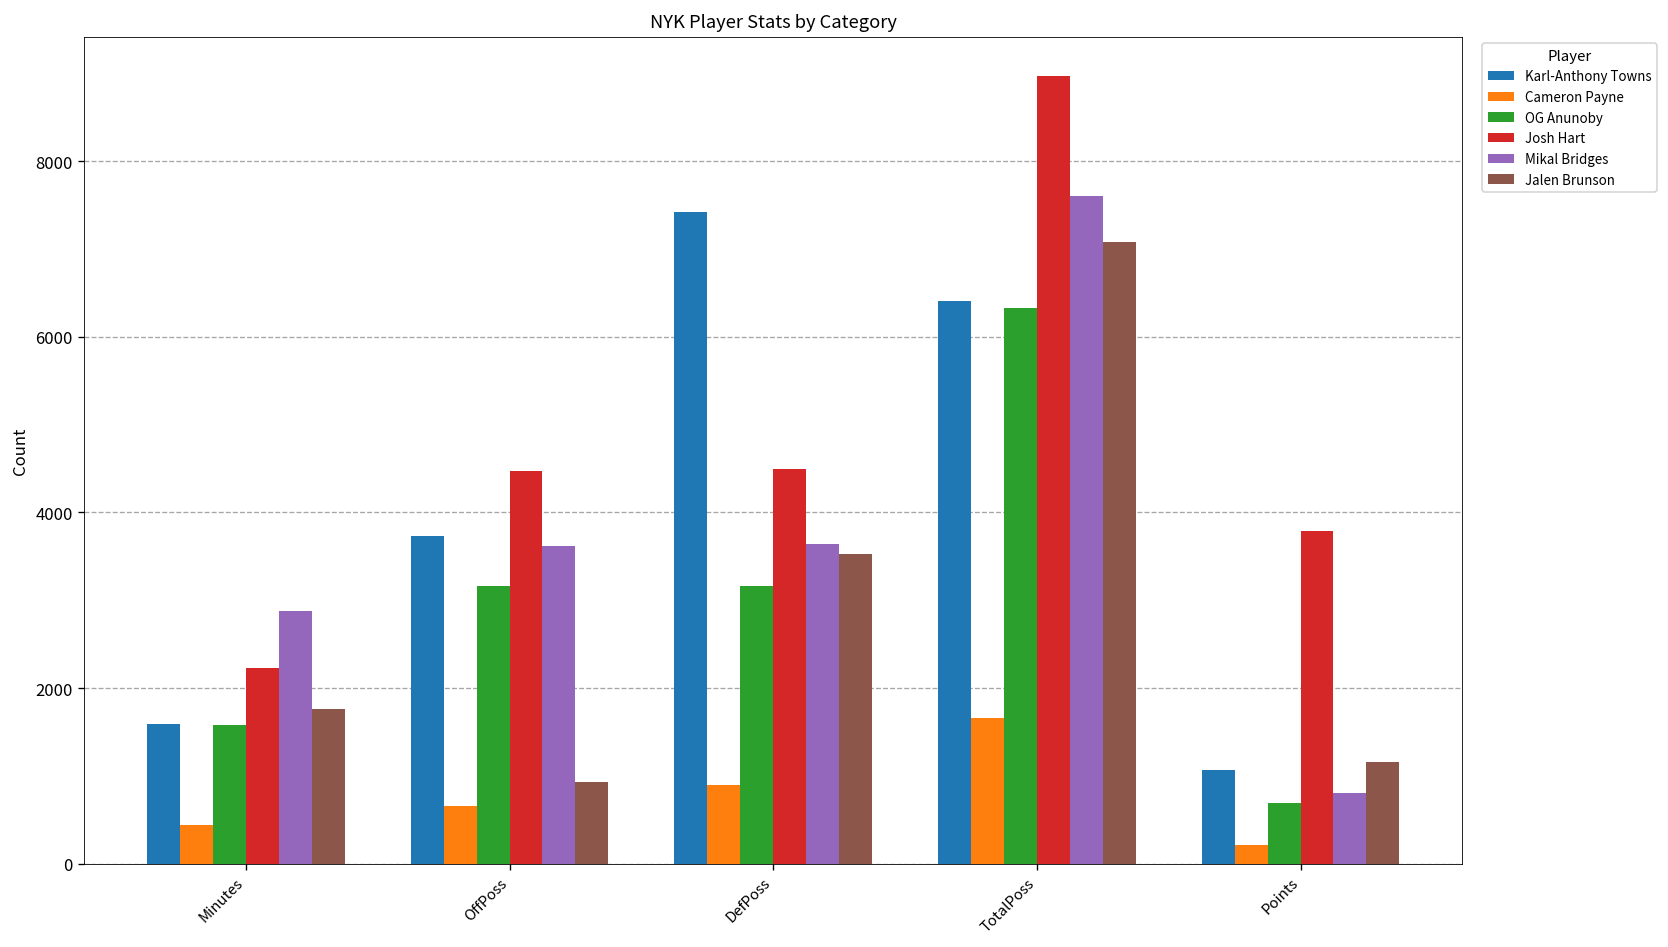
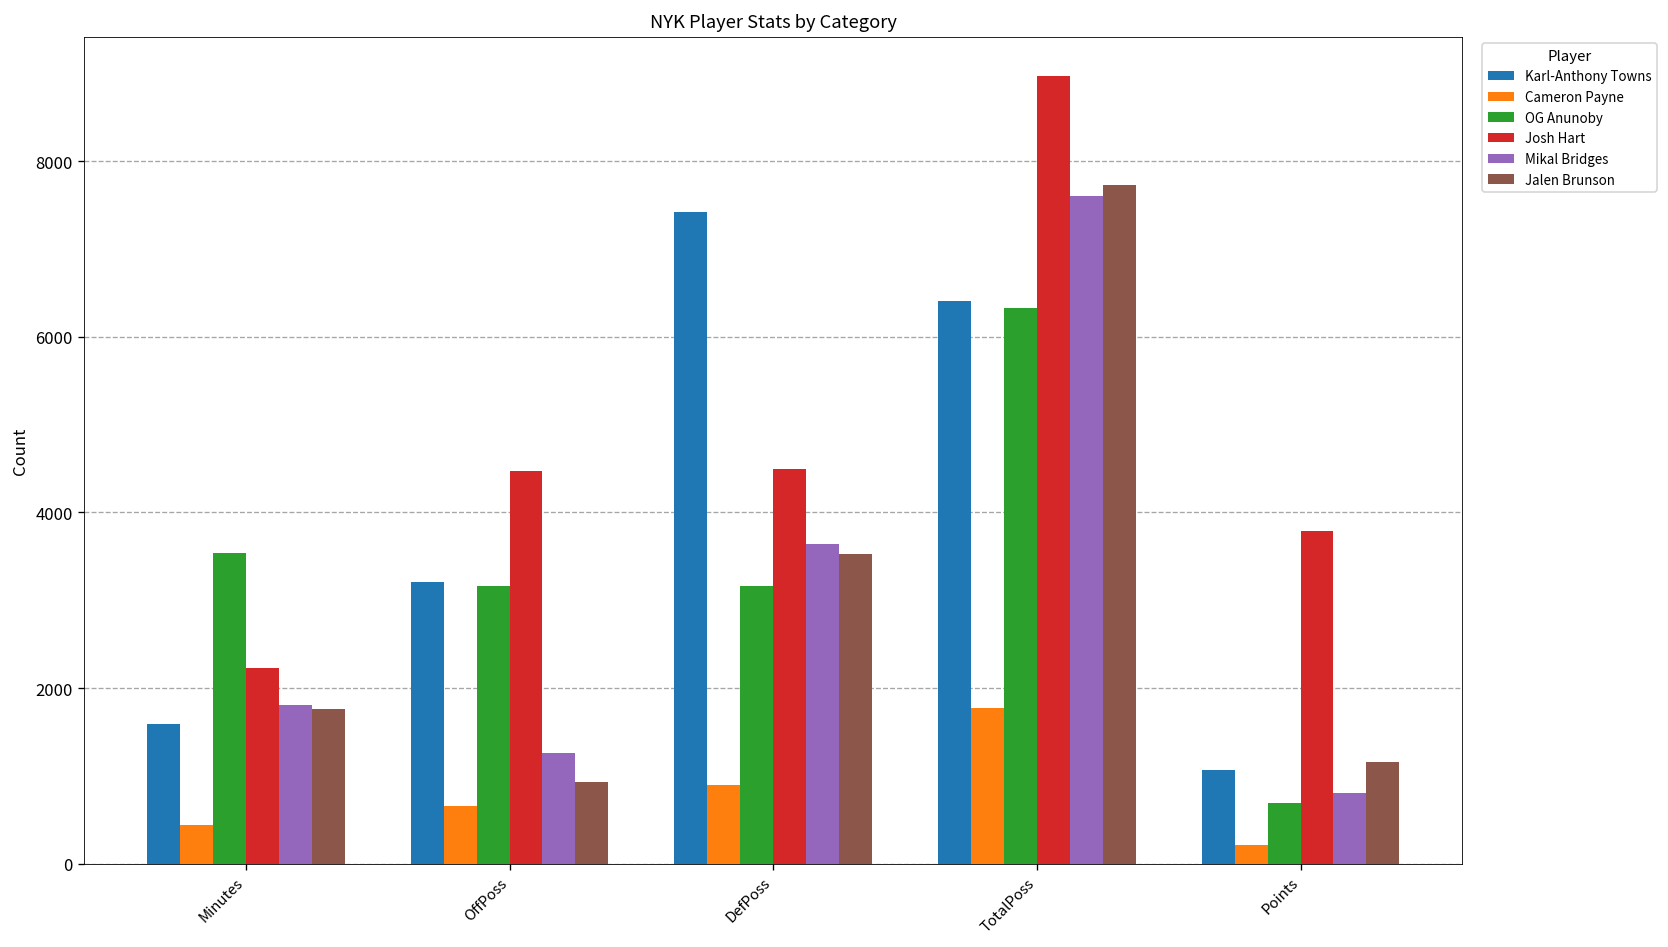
  {
    "Karl-Anthony Towns": {
      "Minutes": 1600,
-     "OffPoss": 3700,
+     "OffPoss": 3200,
      "DefPoss": 7400,
      "TotalPoss": 6400,
      "Points": 1100
    },
    "Cameron Payne": {
      "Minutes": 400,
      "OffPoss": 700,
      "DefPoss": 900,
-     "TotalPoss": 1700,
+     "TotalPoss": 1800,
      "Points": 200
    },
    "OG Anunoby": {
-     "Minutes": 1600,
+     "Minutes": 3500,
      "OffPoss": 3200,
      "DefPoss": 3200,
      "TotalPoss": 6300,
      "Points": 700
    },
    "Josh Hart": {
      "Minutes": 2200,
      "OffPoss": 4500,
      "DefPoss": 4500,
      "TotalPoss": 9000,
      "Points": 3800
    },
    "Mikal Bridges": {
-     "Minutes": 2900,
-     "OffPoss": 3600,
+     "Minutes": 1800,
+     "OffPoss": 1300,
      "DefPoss": 3600,
      "TotalPoss": 7600,
      "Points": 800
    },
    "Jalen Brunson": {
      "Minutes": 1800,
      "OffPoss": 900,
      "DefPoss": 3500,
-     "TotalPoss": 7100,
+     "TotalPoss": 7700,
      "Points": 1200
    }
  }
